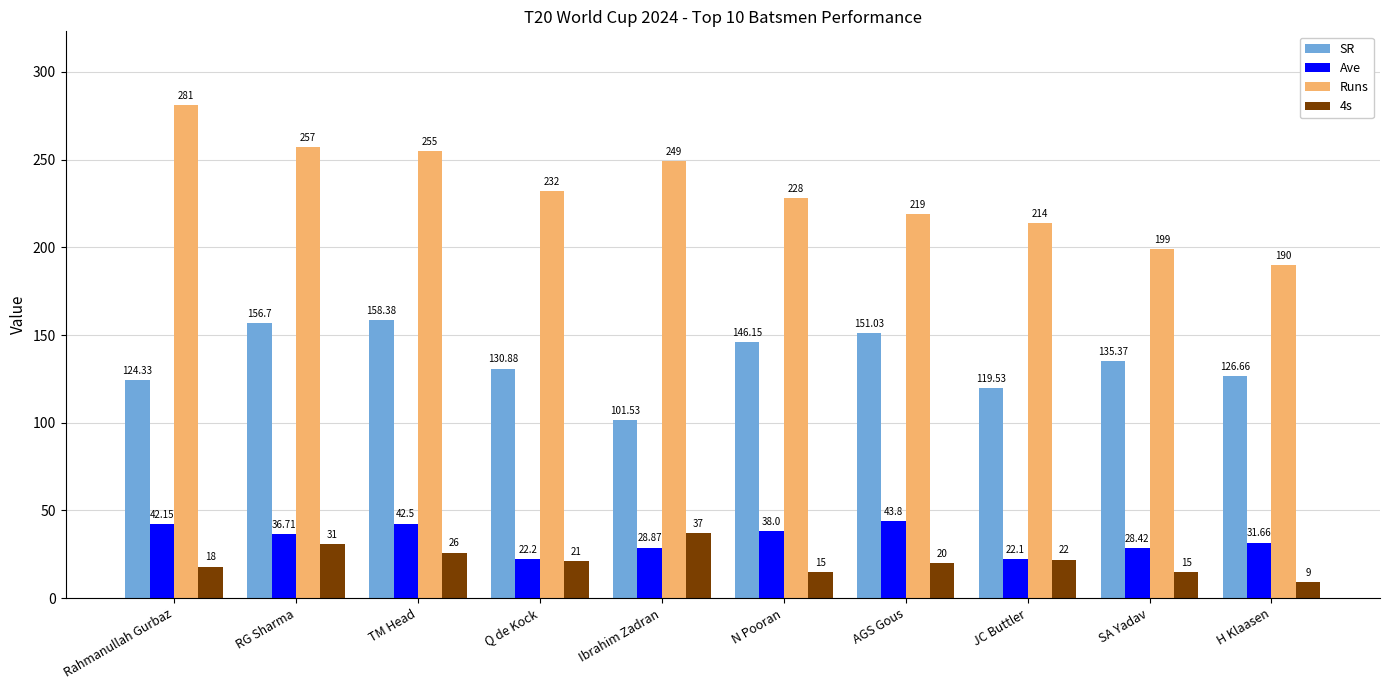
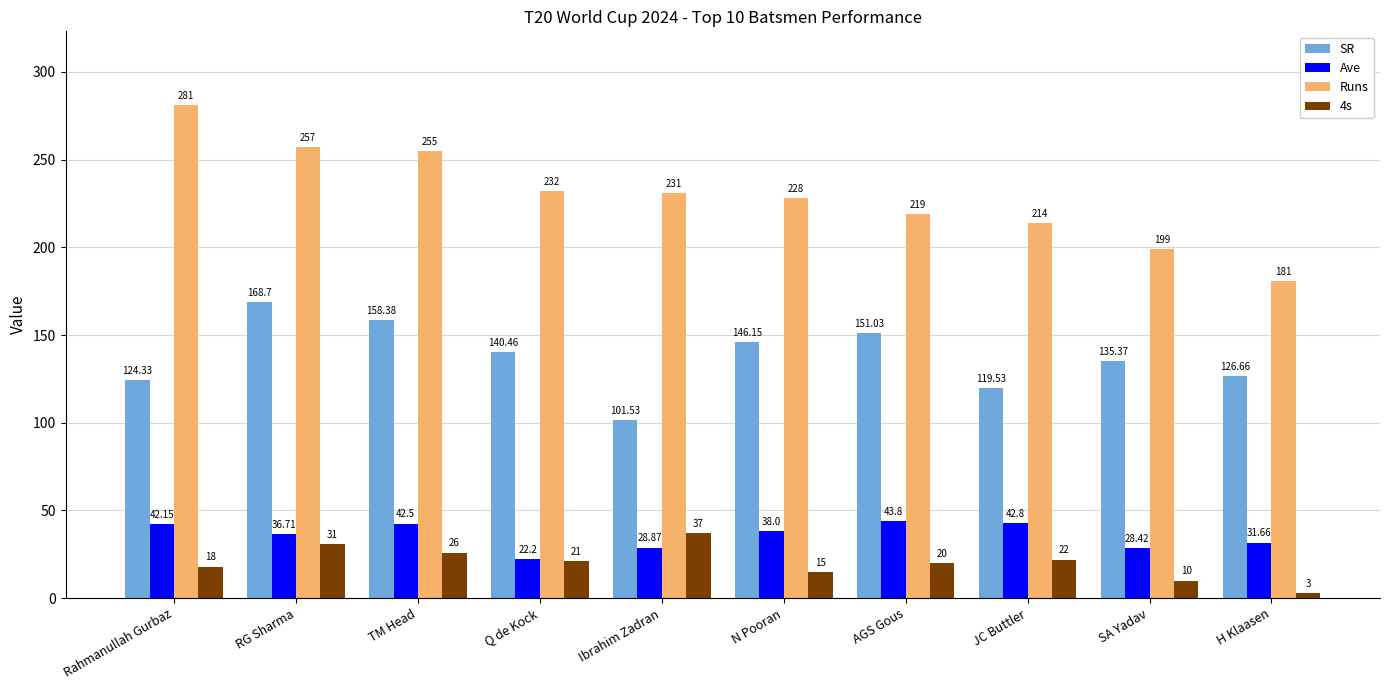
  {
    "SR": {
      "Rahmanullah Gurbaz": 124.33,
-     "RG Sharma": 156.7,
+     "RG Sharma": 168.7,
      "TM Head": 158.38,
-     "Q de Kock": 130.88,
+     "Q de Kock": 140.46,
      "Ibrahim Zadran": 101.53,
      "N Pooran": 146.15,
      "AGS Gous": 151.03,
      "JC Buttler": 119.53,
      "SA Yadav": 135.37,
      "H Klaasen": 126.66
    },
    "Ave": {
      "Rahmanullah Gurbaz": 42.15,
      "RG Sharma": 36.71,
      "TM Head": 42.5,
      "Q de Kock": 22.2,
      "Ibrahim Zadran": 28.87,
      "N Pooran": 38.0,
      "AGS Gous": 43.8,
-     "JC Buttler": 22.1,
+     "JC Buttler": 42.8,
      "SA Yadav": 28.42,
      "H Klaasen": 31.66
    },
    "Runs": {
      "Rahmanullah Gurbaz": 281,
      "RG Sharma": 257,
      "TM Head": 255,
      "Q de Kock": 232,
-     "Ibrahim Zadran": 249,
+     "Ibrahim Zadran": 231,
      "N Pooran": 228,
      "AGS Gous": 219,
      "JC Buttler": 214,
      "SA Yadav": 199,
-     "H Klaasen": 190
+     "H Klaasen": 181
    },
    "4s": {
      "Rahmanullah Gurbaz": 18,
      "RG Sharma": 31,
      "TM Head": 26,
      "Q de Kock": 21,
      "Ibrahim Zadran": 37,
      "N Pooran": 15,
      "AGS Gous": 20,
      "JC Buttler": 22,
-     "SA Yadav": 15,
-     "H Klaasen": 9
+     "SA Yadav": 10,
+     "H Klaasen": 3
    }
  }
